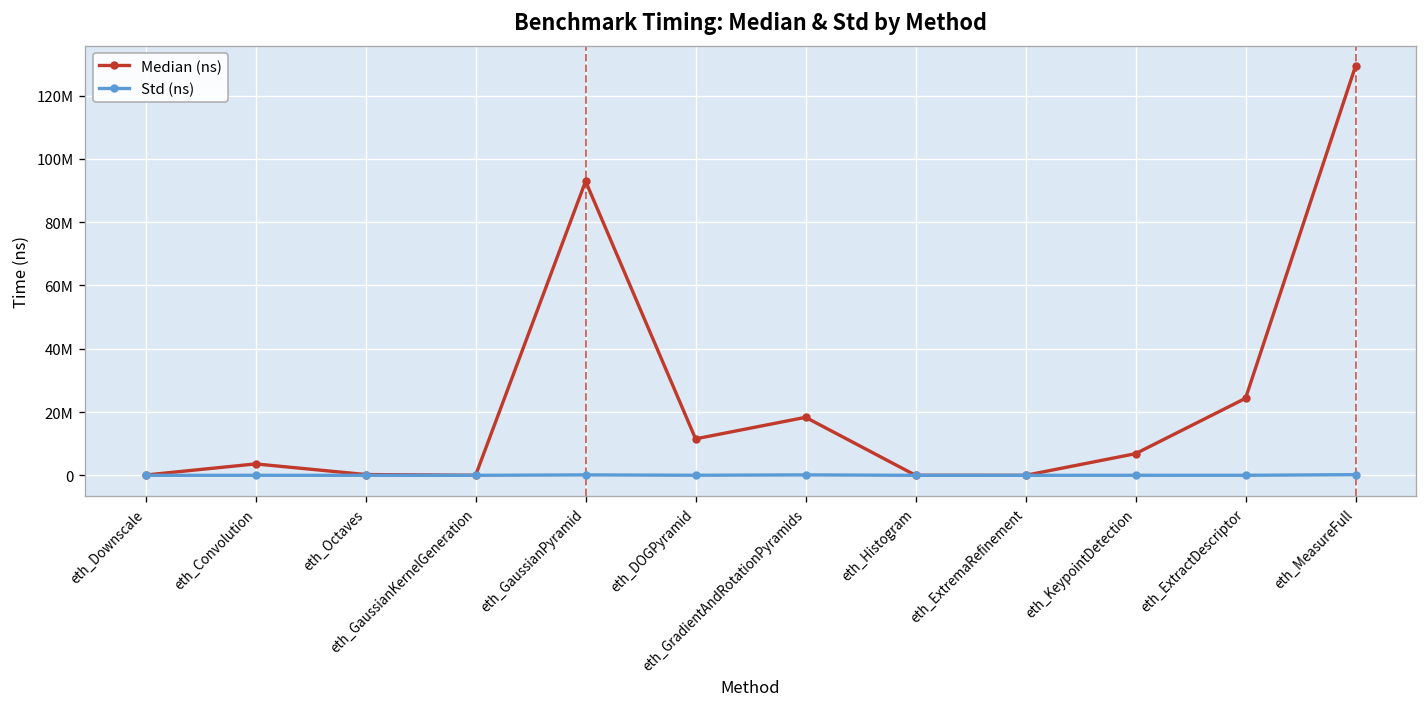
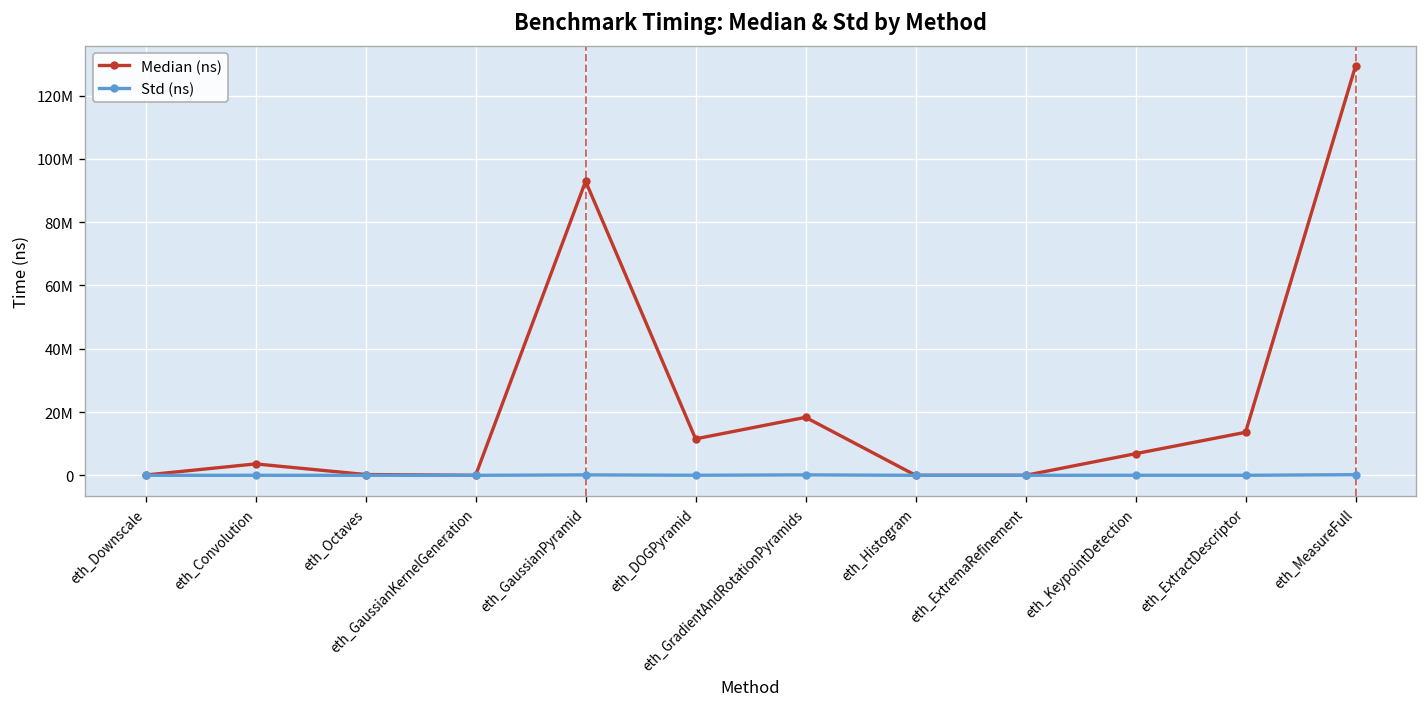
  {
    "Median (ns)": {
      "eth_Convolution": 4000000,
      "eth_GaussianPyramid": 93000000,
      "eth_DOGPyramid": 12000000,
      "eth_GradientAndRotationPyramids": 18000000,
      "eth_KeypointDetection": 7000000,
-     "eth_ExtractDescriptor": 24000000,
+     "eth_ExtractDescriptor": 14000000,
      "eth_MeasureFull": 129000000
    },
    "Std (ns)": {
      "eth_Convolution": 0,
      "eth_GaussianPyramid": 0,
      "eth_DOGPyramid": 0,
      "eth_GradientAndRotationPyramids": 0,
      "eth_KeypointDetection": 0,
      "eth_ExtractDescriptor": 0,
      "eth_MeasureFull": 0
    }
  }
